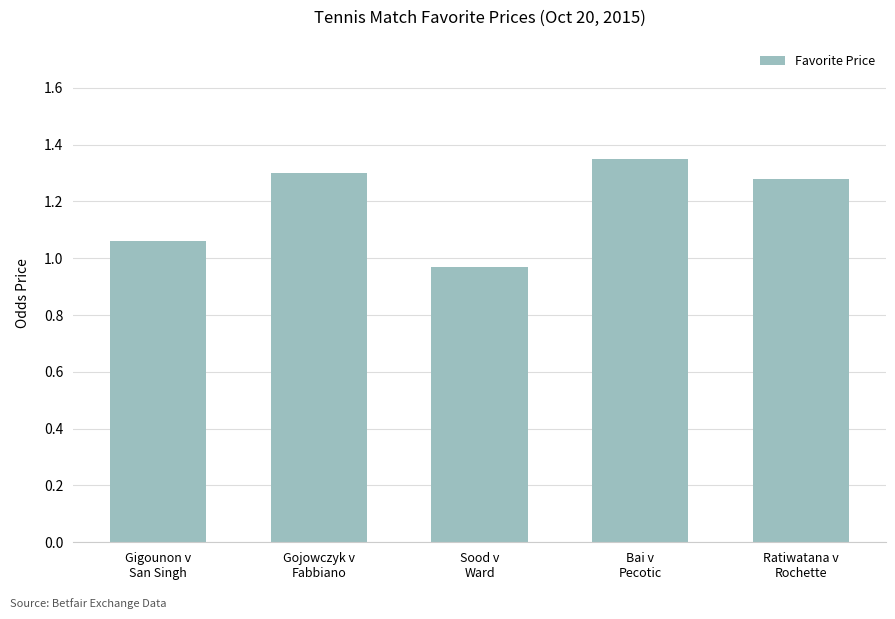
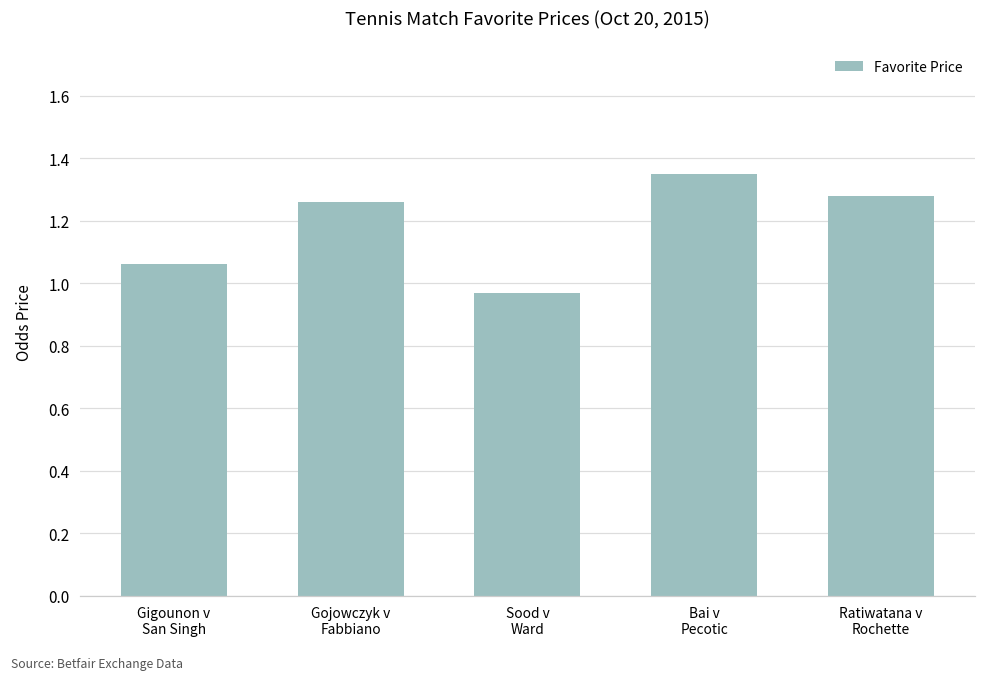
  {
    "Gigounon v San Singh": 1.06,
-   "Gojowczyk v Fabbiano": 1.30,
+   "Gojowczyk v Fabbiano": 1.26,
    "Sood v Ward": 0.97,
    "Bai v Pecotic": 1.35,
    "Ratiwatana v Rochette": 1.28
  }
